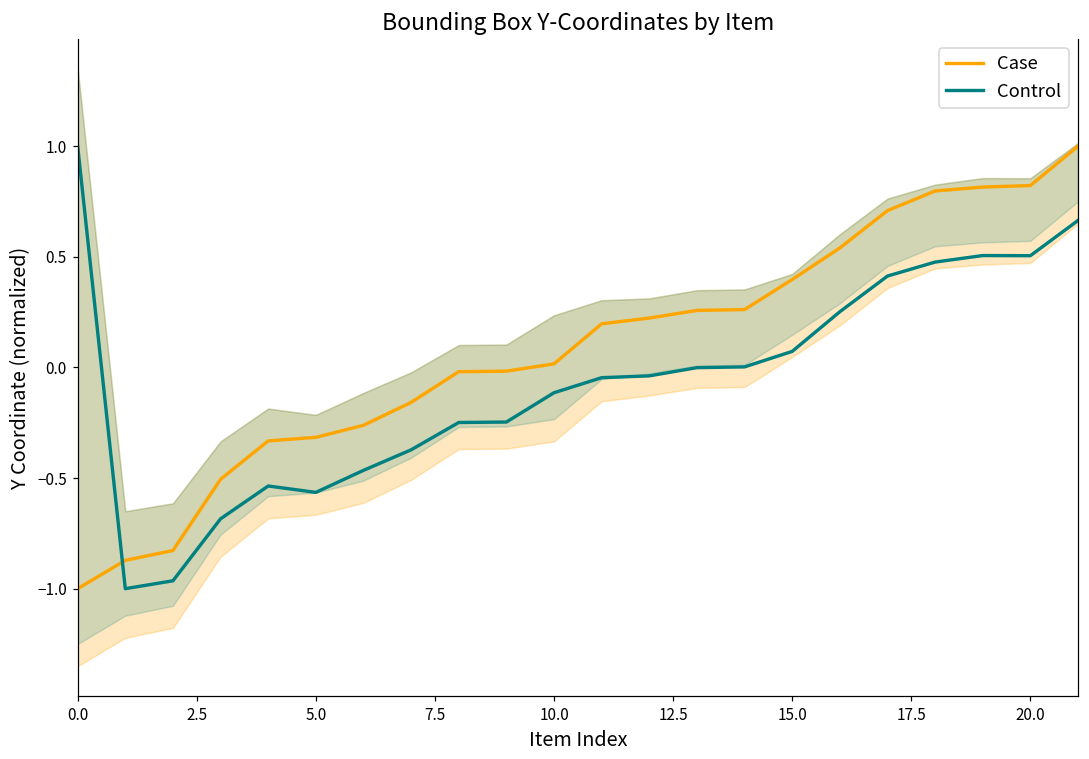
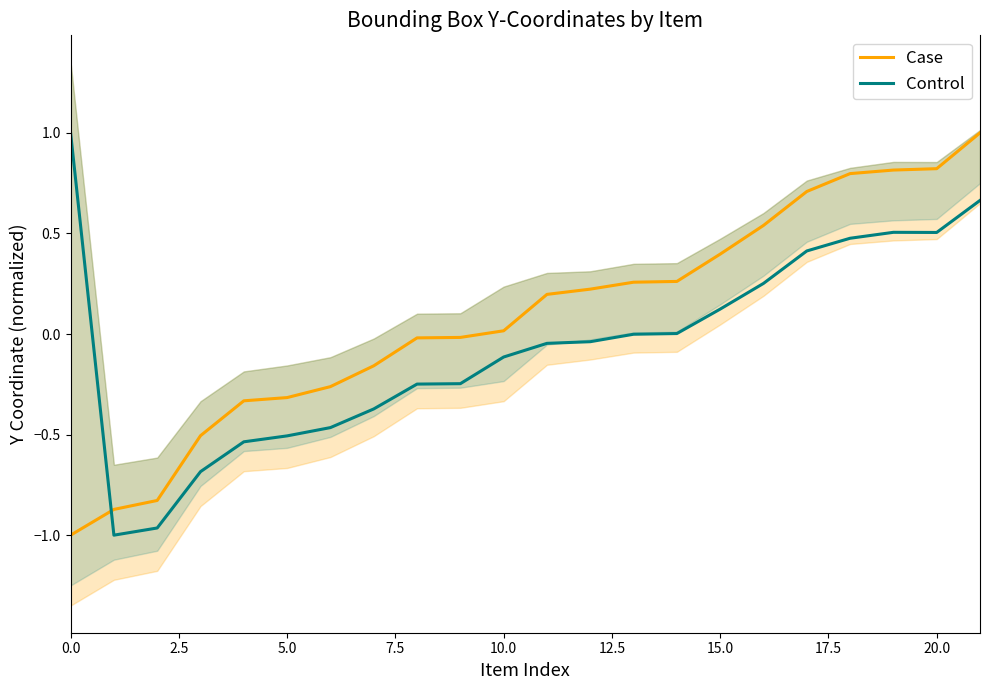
  {
    "Control": {
      "0.0": 1.00,
-     "5.0": -0.56,
+     "5.0": -0.51,
      "10.0": -0.11,
-     "15.0": 0.07,
+     "15.0": 0.12,
      "20.0": 0.50
    }
  }
